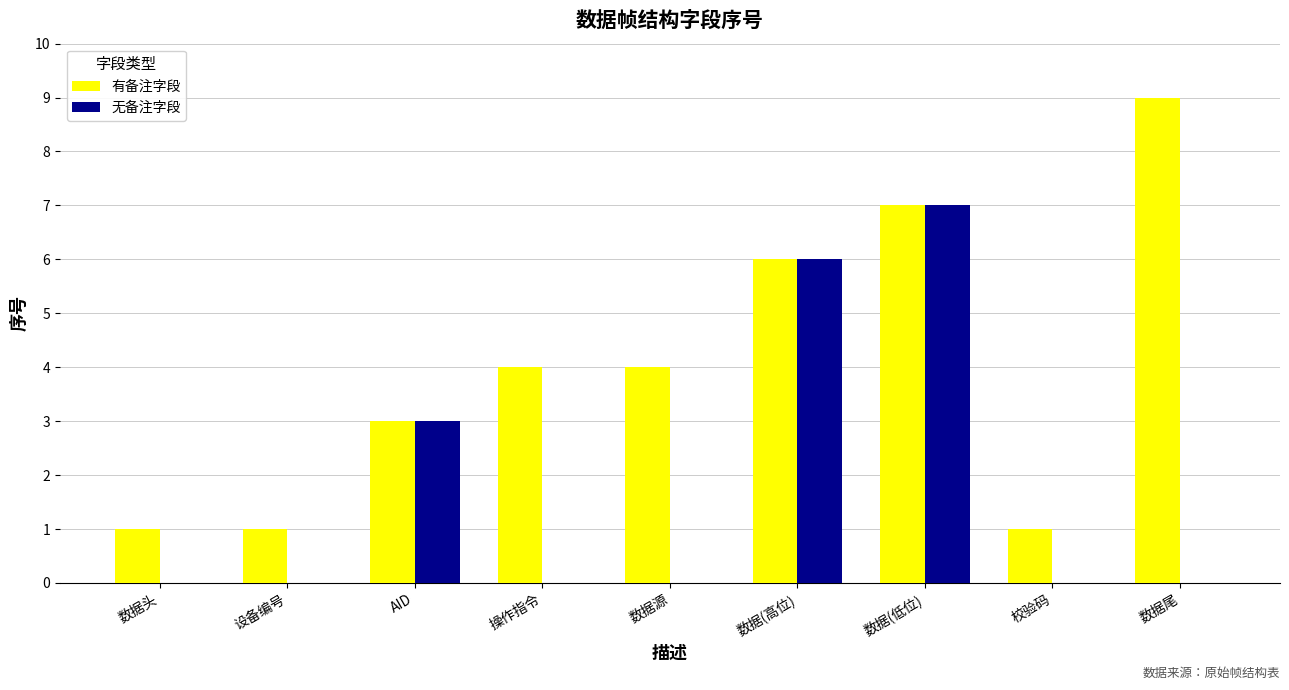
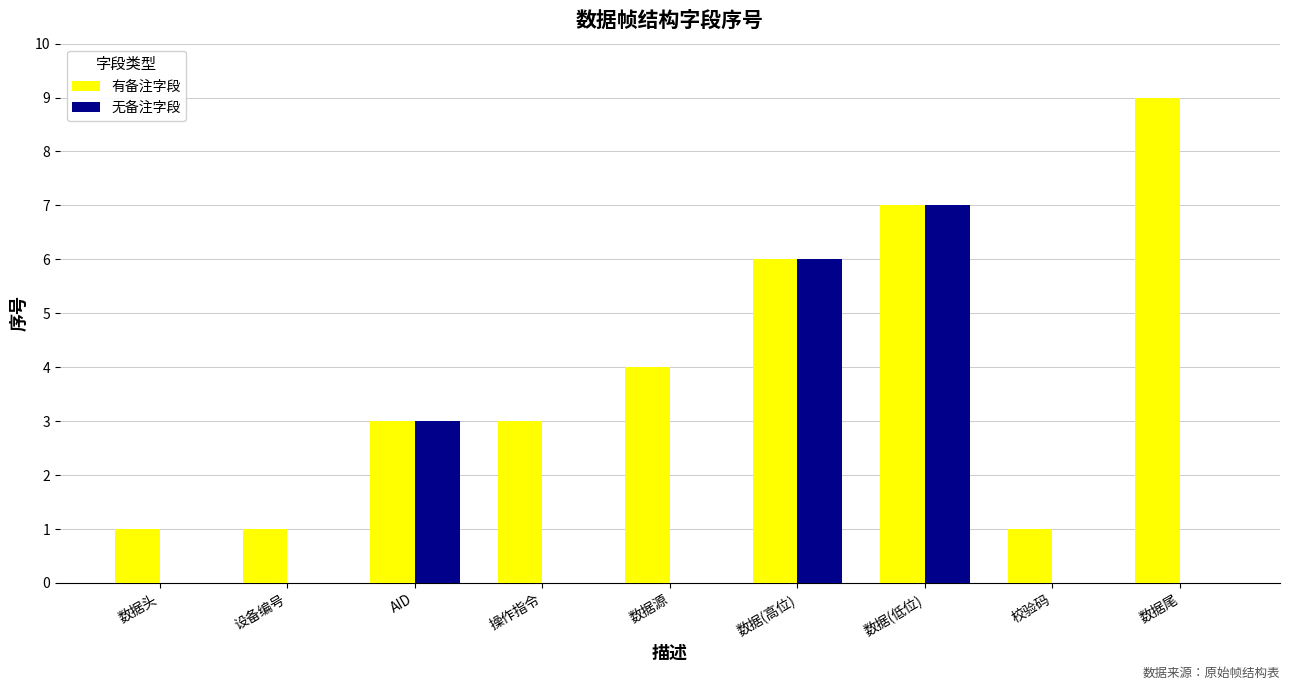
  {
    "有备注字段": {
      "数据头": 1,
      "设备编号": 1,
      "AID": 3,
-     "操作指令": 4,
+     "操作指令": 3,
      "数据源": 4,
      "数据(高位)": 6,
      "数据(低位)": 7,
      "校验码": 1,
      "数据尾": 9
    },
    "无备注字段": {
      "数据头": 0,
      "设备编号": 0,
      "AID": 3,
      "操作指令": 0,
      "数据源": 0,
      "数据(高位)": 6,
      "数据(低位)": 7,
      "校验码": 0,
      "数据尾": 0
    }
  }
